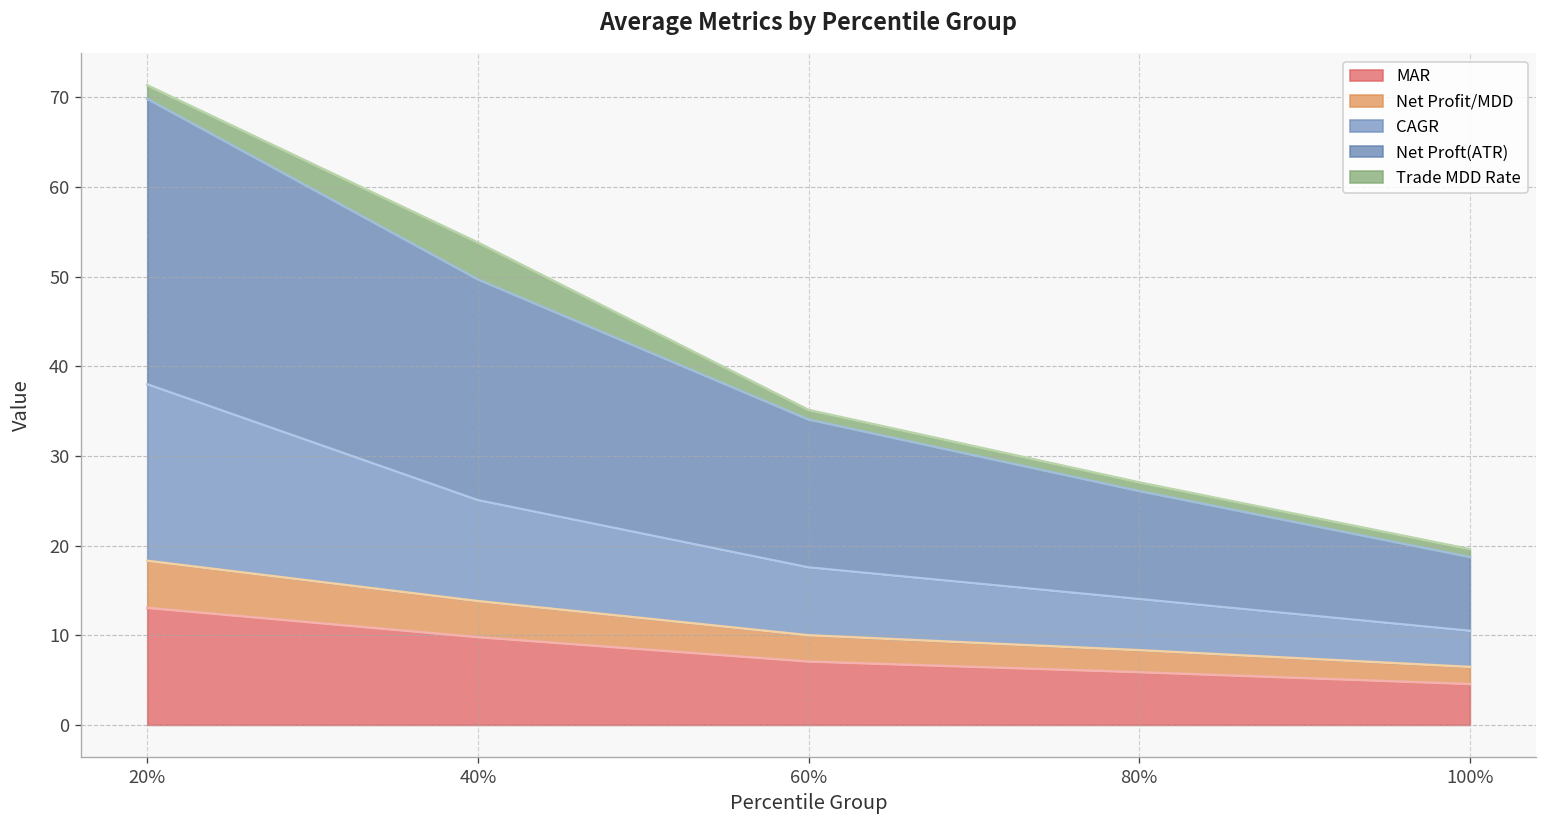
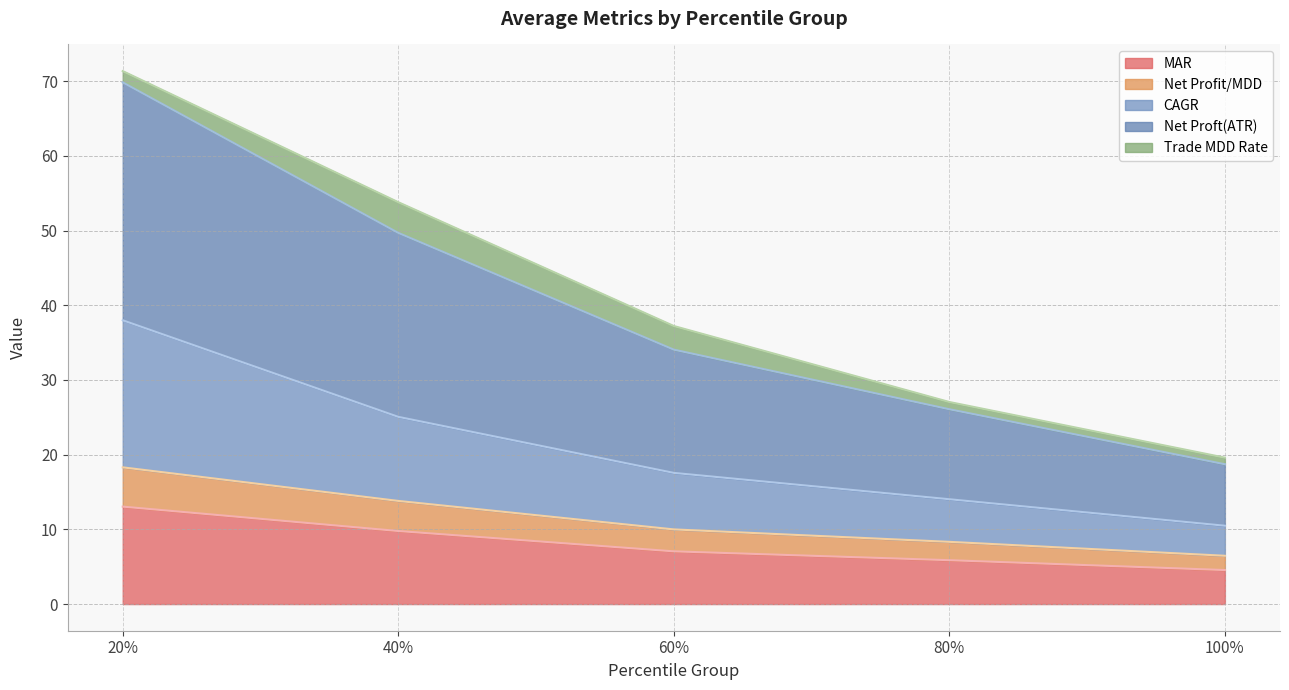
  {
    "Trade MDD Rate": {
      "20%": 2,
      "40%": 4,
-     "60%": 1,
+     "60%": 3,
      "80%": 1,
      "100%": 1
    }
  }
